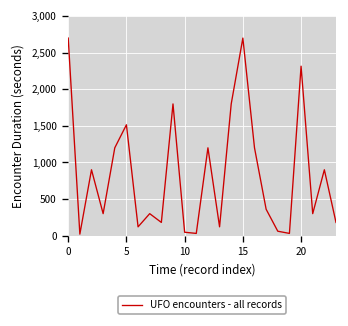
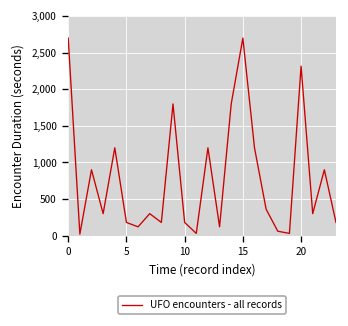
  {
    "0": "2,700",
-   "5": "1,500",
-   "10": "0",
+   "5": "200",
+   "10": "200",
    "15": "2,700",
    "20": "2,300"
  }
